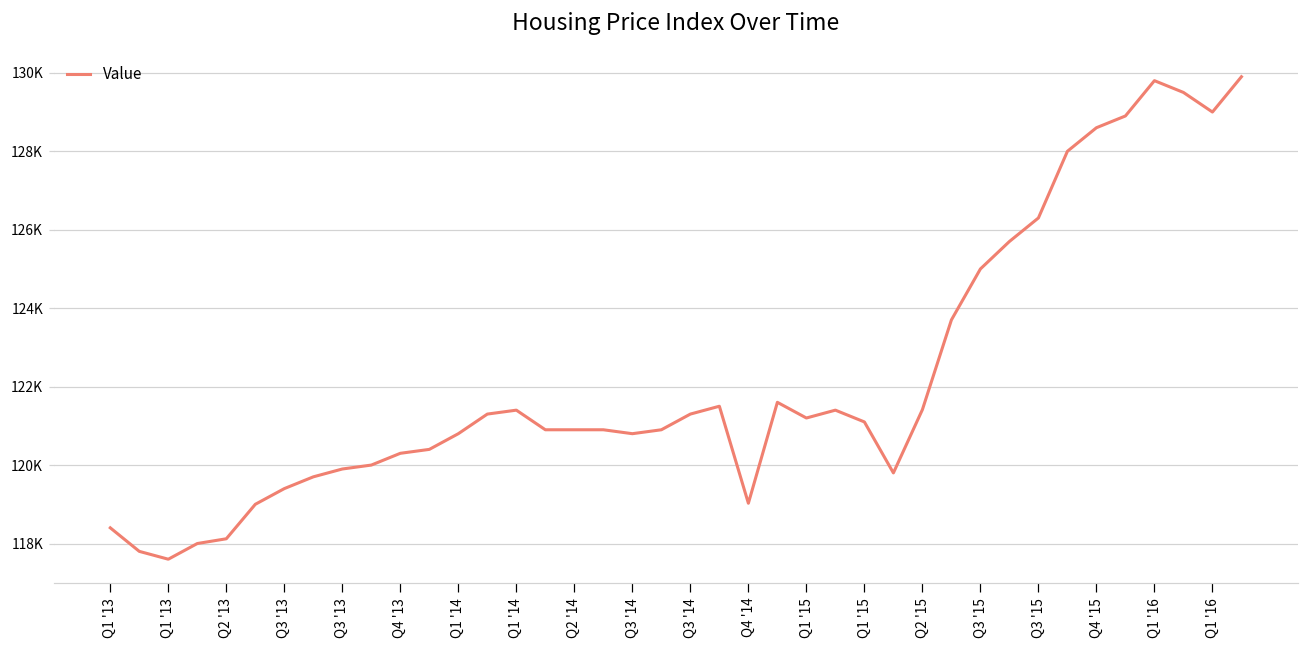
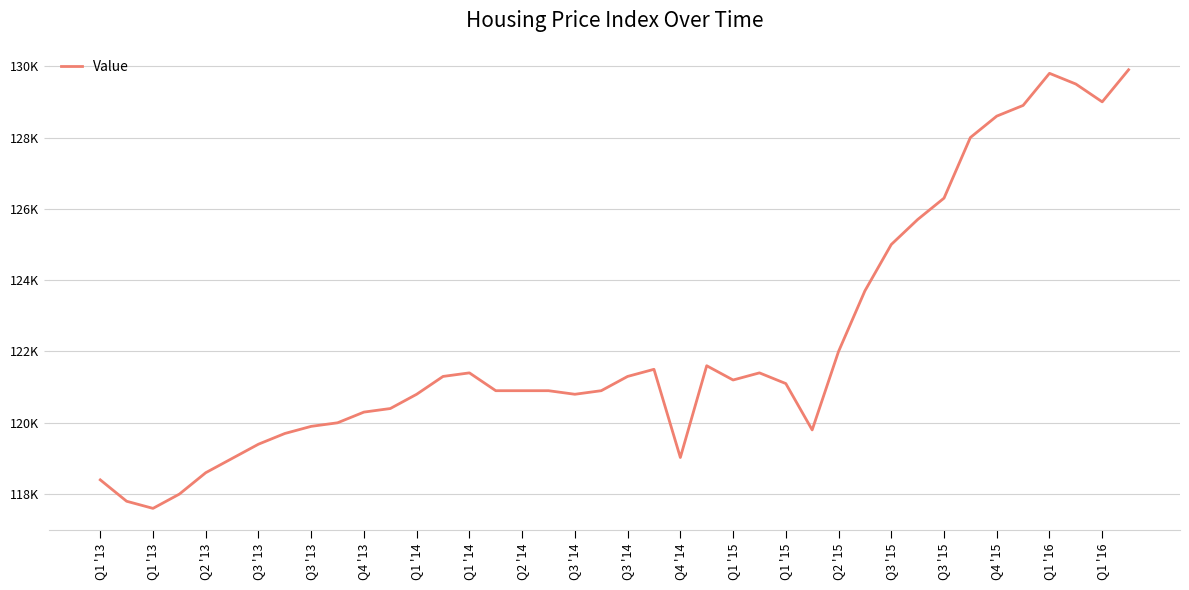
  {
-   "Q2 '13": 118100,
+   "Q2 '13": 118600,
    "Q4 '13": 120300,
    "Q2 '14": 120900,
    "Q4 '14": 119000,
-   "Q2 '15": 121400,
+   "Q2 '15": 122000,
    "Q4 '15": 128600
  }
